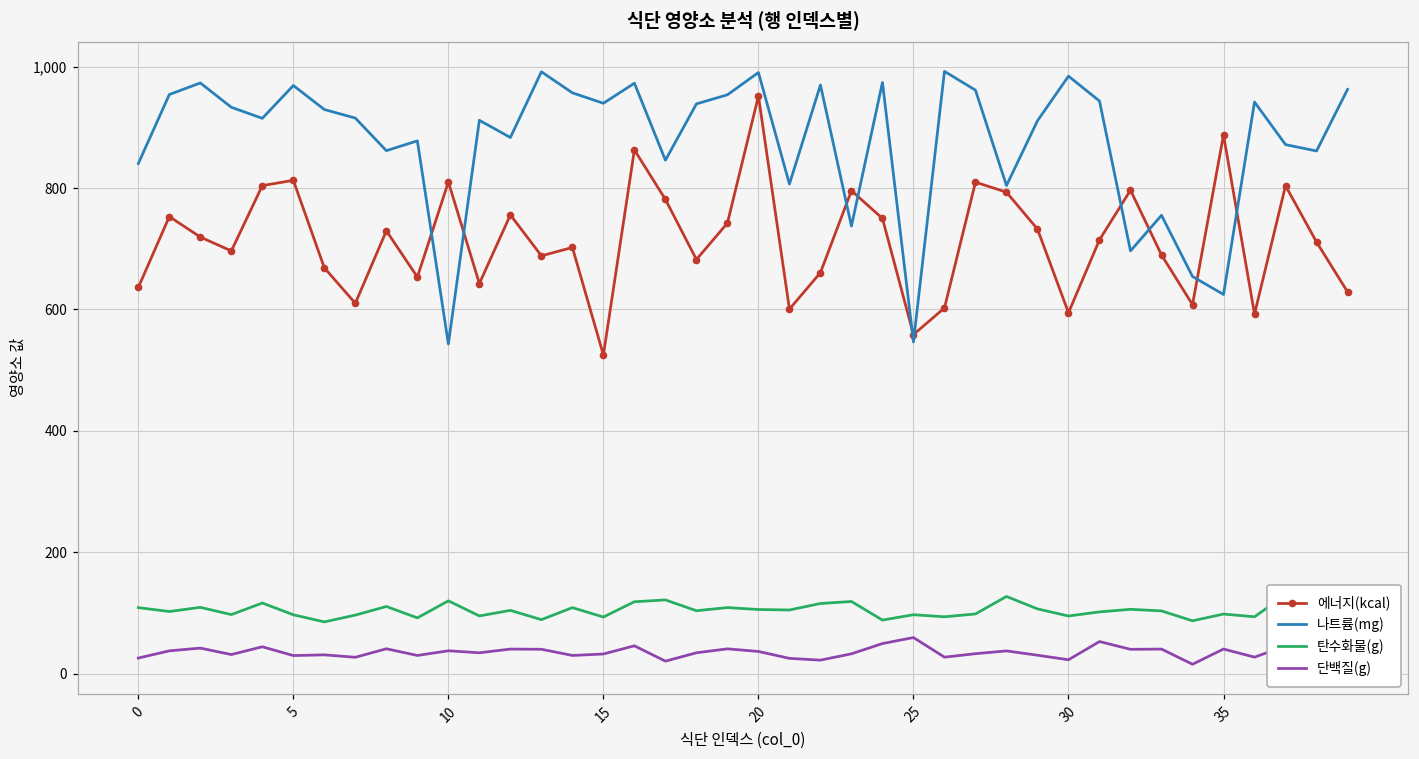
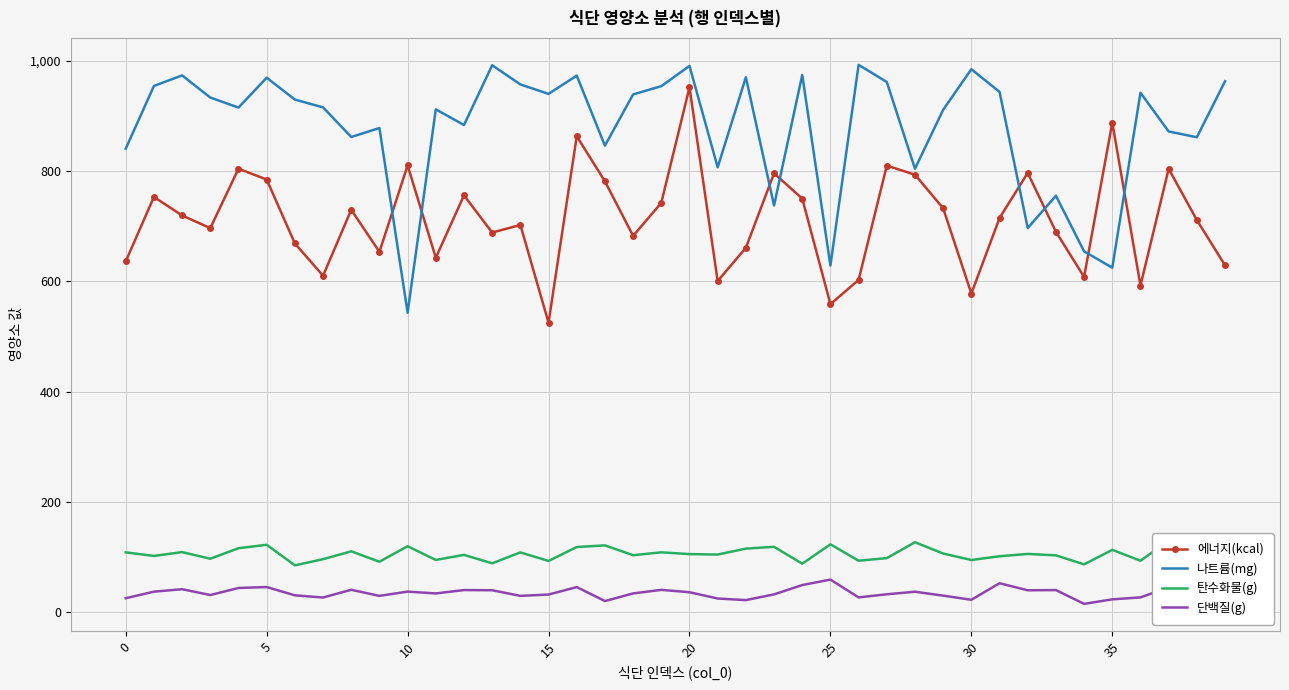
  {
    "에너지(kcal)": {
      "0": 640,
-     "5": 810,
+     "5": 780,
      "10": 810,
      "15": 520,
      "20": 950,
      "25": 560,
-     "30": 590,
+     "30": 580,
      "35": 890
    },
    "나트륨(mg)": {
      "0": 840,
      "5": 970,
      "10": 540,
      "15": 940,
      "20": 990,
-     "25": 550,
+     "25": 630,
      "30": 980,
      "35": 620
    },
    "탄수화물(g)": {
      "0": 110,
-     "5": 100,
+     "5": 120,
      "10": 120,
      "15": 90,
      "20": 110,
-     "25": 100,
+     "25": 120,
      "30": 90,
-     "35": 100
+     "35": 110
    },
    "단백질(g)": {
      "0": 30,
-     "5": 30,
+     "5": 50,
      "10": 40,
      "15": 30,
      "20": 40,
      "25": 60,
      "30": 20,
-     "35": 40
+     "35": 20
    }
  }
